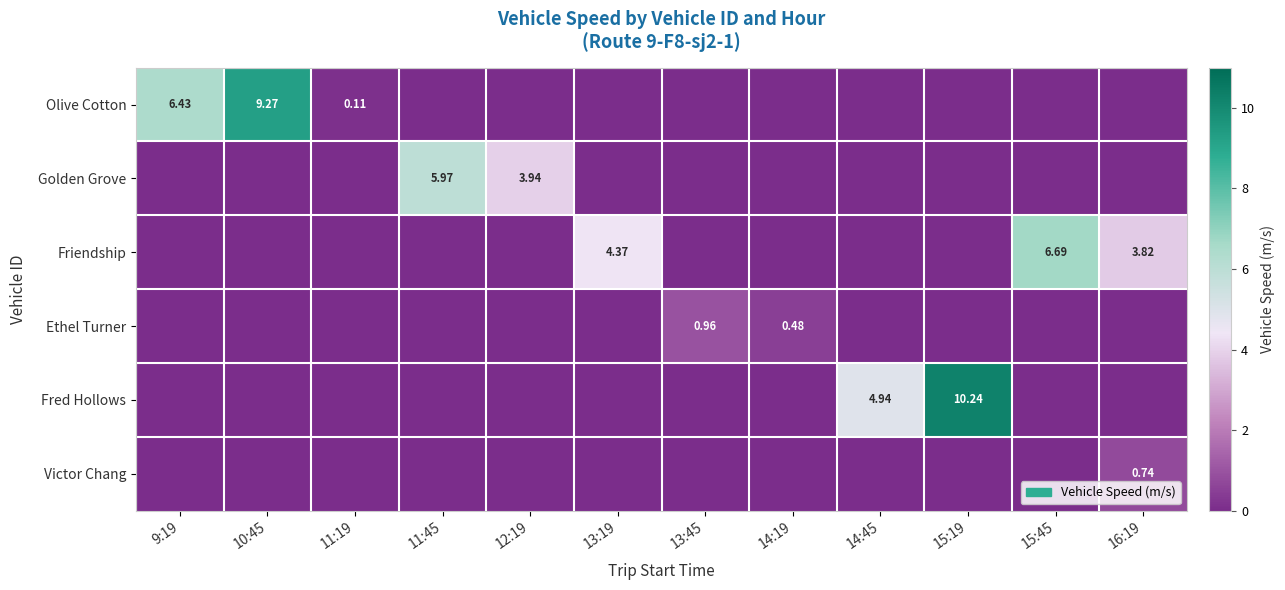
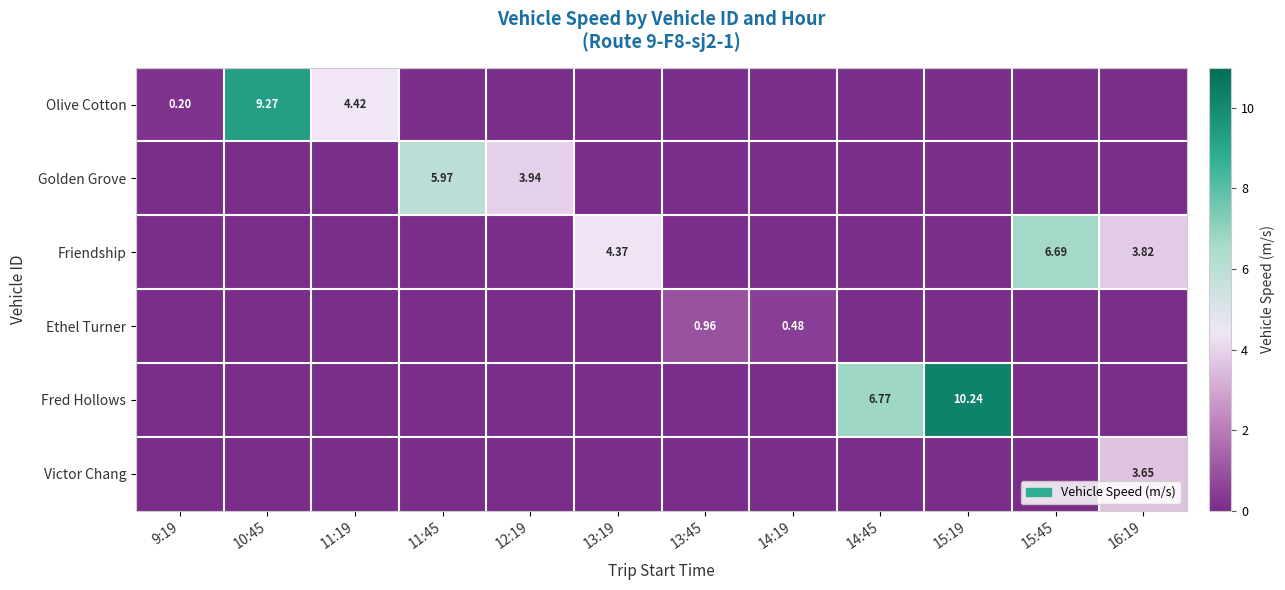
  {
    "Olive Cotton": {
-     "9:19": 6.43,
+     "9:19": 0.20,
      "10:45": 9.27,
-     "11:19": 0.11
+     "11:19": 4.42
    },
    "Golden Grove": {
      "11:45": 5.97,
      "12:19": 3.94
    },
    "Friendship": {
      "13:19": 4.37,
      "15:45": 6.69,
      "16:19": 3.82
    },
    "Ethel Turner": {
      "13:45": 0.96,
      "14:19": 0.48
    },
    "Fred Hollows": {
-     "14:45": 4.94,
+     "14:45": 6.77,
      "15:19": 10.24
    },
    "Victor Chang": {
-     "16:19": 0.74
+     "16:19": 3.65
    }
  }
